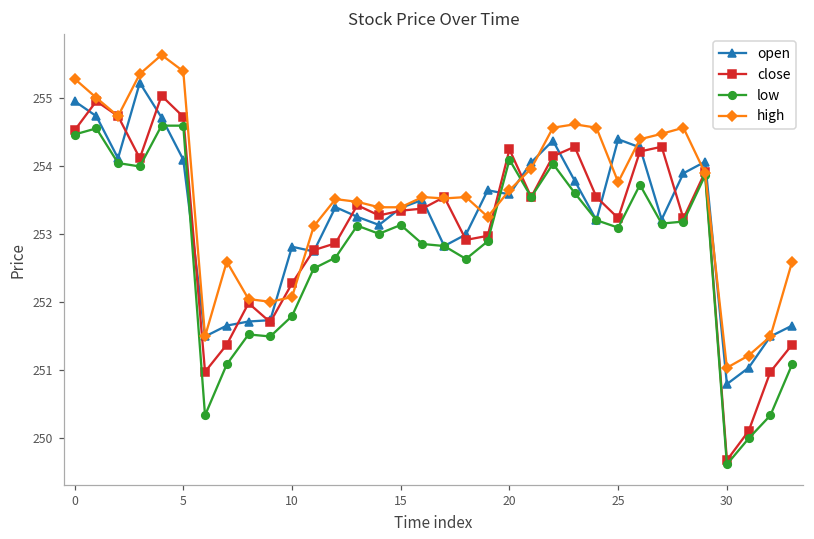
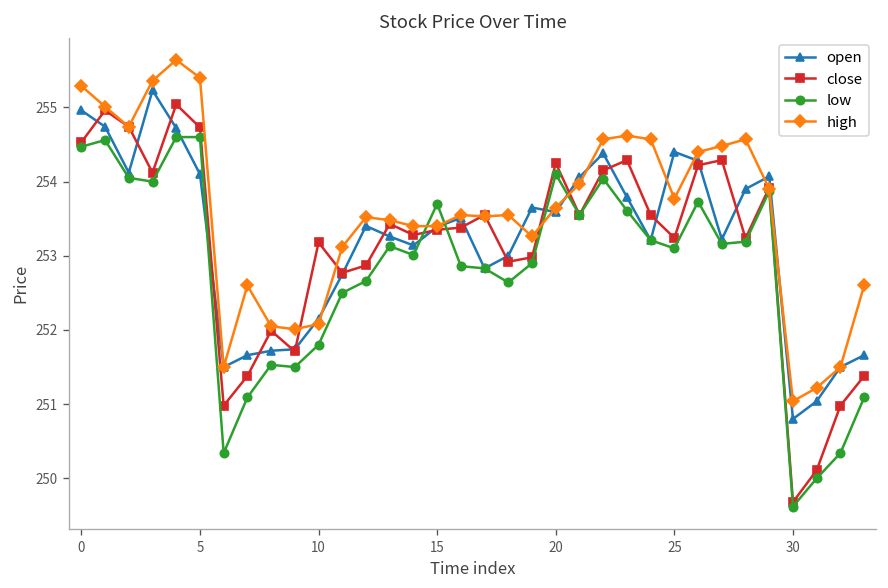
  {
    "open": {
      "0": 255.0,
      "5": 254.1,
-     "10": 252.8,
+     "10": 252.2,
      "20": 253.6,
      "25": 254.4,
      "30": 250.8
    },
    "close": {
      "0": 254.5,
      "5": 254.7,
-     "10": 252.3,
+     "10": 253.2,
      "20": 254.3,
      "25": 253.2,
      "30": 249.7
    },
    "low": {
      "0": 254.5,
      "5": 254.6,
      "10": 251.8,
-     "15": 253.1,
+     "15": 253.7,
      "20": 254.1,
      "25": 253.1,
      "30": 249.6
    },
    "high": {
      "0": 255.3,
      "5": 255.4,
      "10": 252.1,
      "20": 253.7,
      "25": 253.8,
      "30": 251.0
    }
  }
